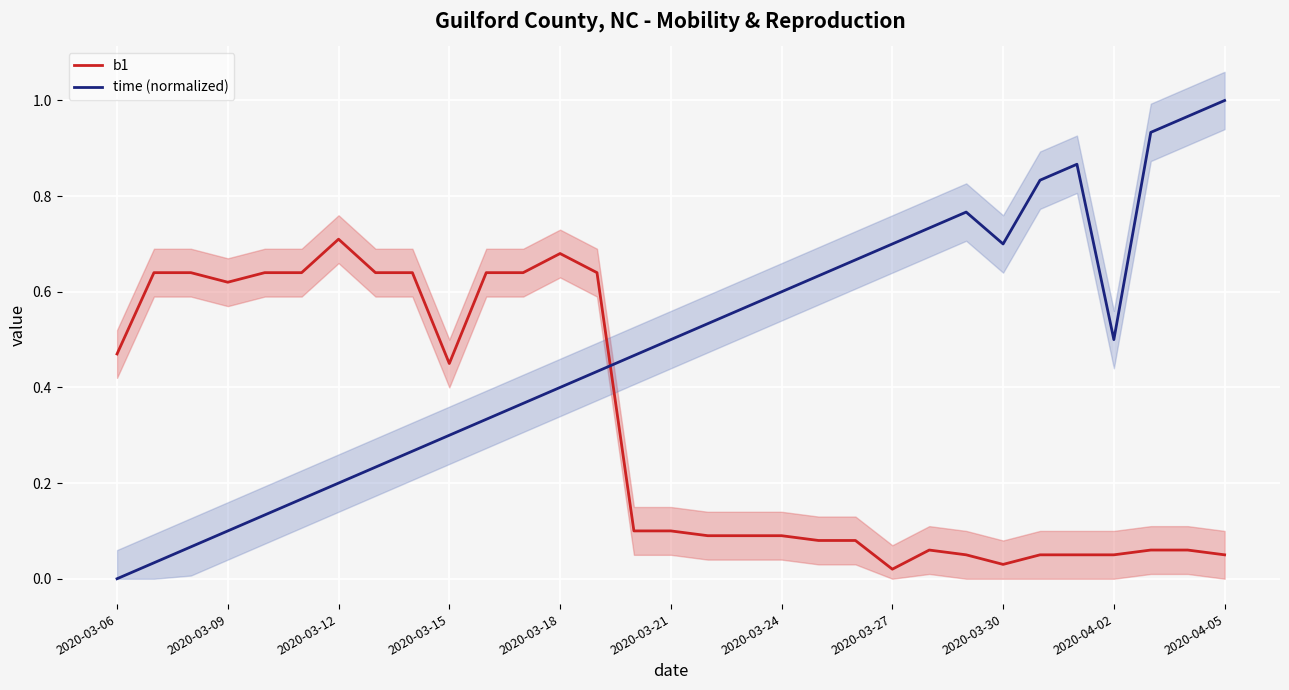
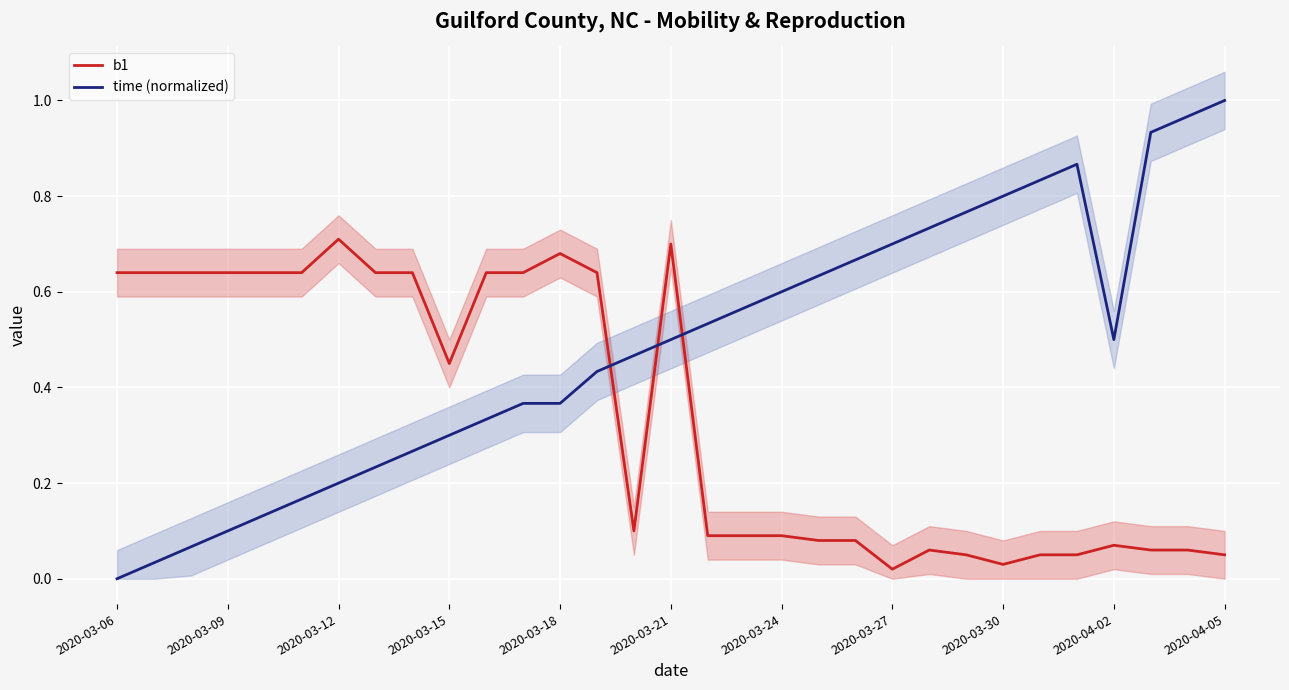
  {
    "b1": {
-     "2020-03-06": 0.47,
-     "2020-03-09": 0.62,
+     "2020-03-06": 0.64,
+     "2020-03-09": 0.64,
      "2020-03-12": 0.71,
      "2020-03-15": 0.45,
      "2020-03-18": 0.68,
-     "2020-03-21": 0.1,
+     "2020-03-21": 0.7,
      "2020-03-24": 0.09,
      "2020-03-27": 0.02,
      "2020-03-30": 0.03,
-     "2020-04-02": 0.05,
+     "2020-04-02": 0.07,
      "2020-04-05": 0.05
    },
    "time (normalized)": {
      "2020-03-06": 0.00,
      "2020-03-09": 0.10,
      "2020-03-12": 0.20,
      "2020-03-15": 0.30,
-     "2020-03-18": 0.40,
+     "2020-03-18": 0.37,
      "2020-03-21": 0.50,
      "2020-03-24": 0.60,
      "2020-03-27": 0.70,
-     "2020-03-30": 0.70,
+     "2020-03-30": 0.80,
      "2020-04-02": 0.50,
      "2020-04-05": 1.00
    }
  }
